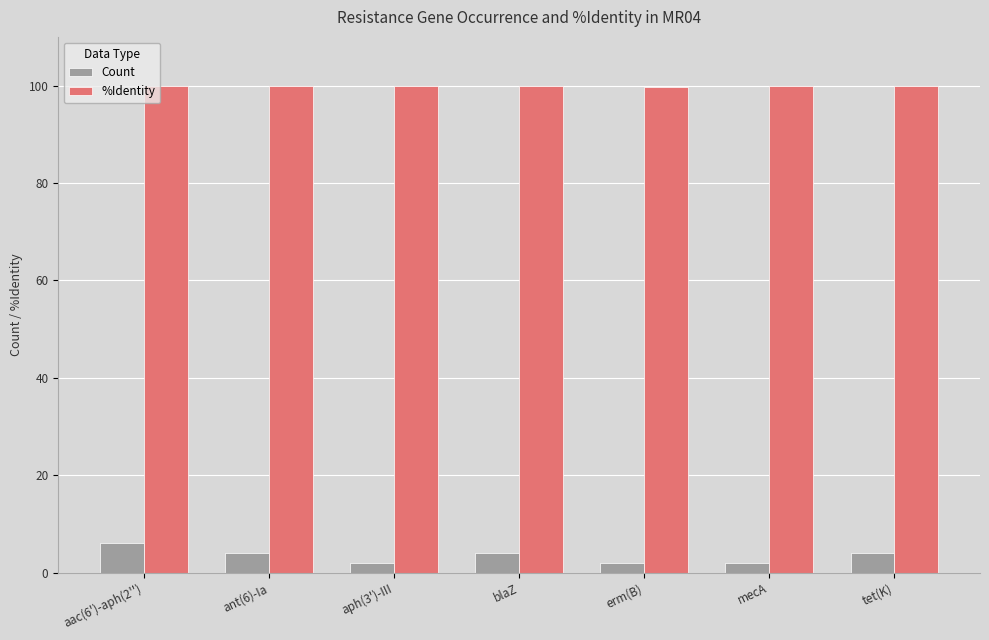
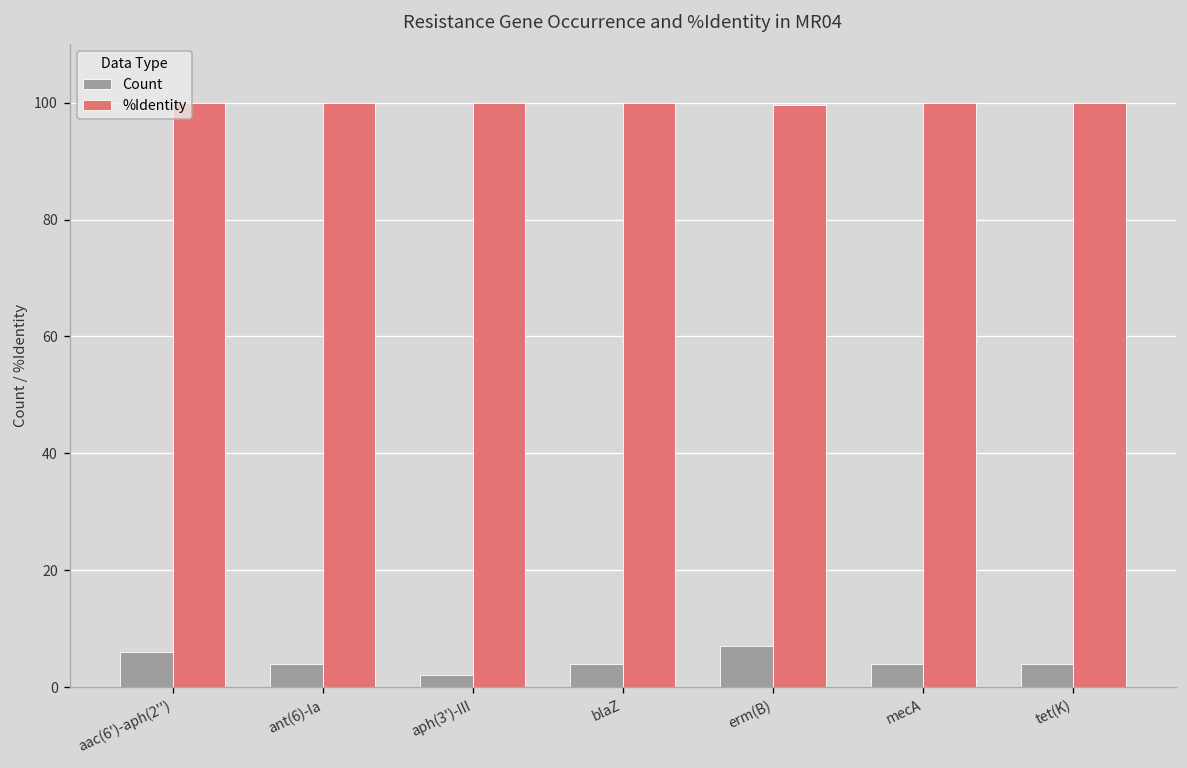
  {
    "Count": {
      "aac(6')-aph(2'')": 6,
      "ant(6)-Ia": 4,
      "aph(3')-III": 2,
      "blaZ": 4,
-     "erm(B)": 2,
-     "mecA": 2,
+     "erm(B)": 7,
+     "mecA": 4,
      "tet(K)": 4
    },
    "%Identity": {
      "aac(6')-aph(2'')": 100,
      "ant(6)-Ia": 100,
      "aph(3')-III": 100,
      "blaZ": 100,
      "erm(B)": 100,
      "mecA": 100,
      "tet(K)": 100
    }
  }
